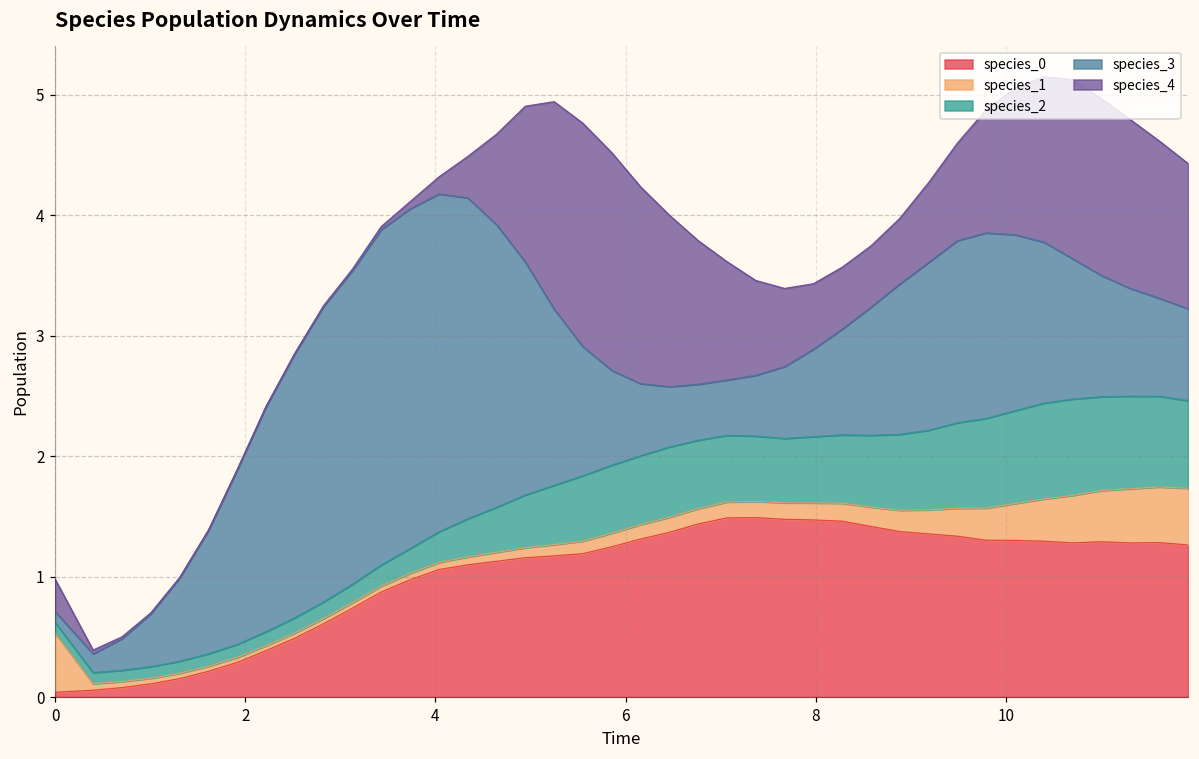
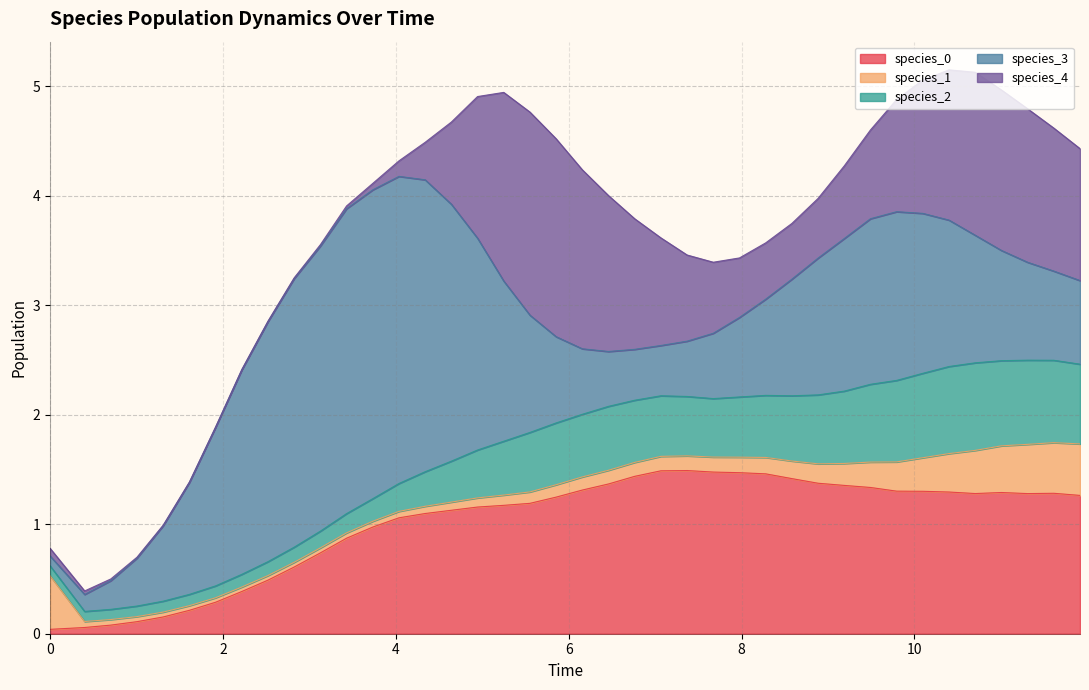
  {
    "species_0": {
      "0": 0.04
    },
    "species_1": {
      "0": 0.49
    },
    "species_4": {
-     "0": 0.27
+     "0": 0.07
    }
  }
